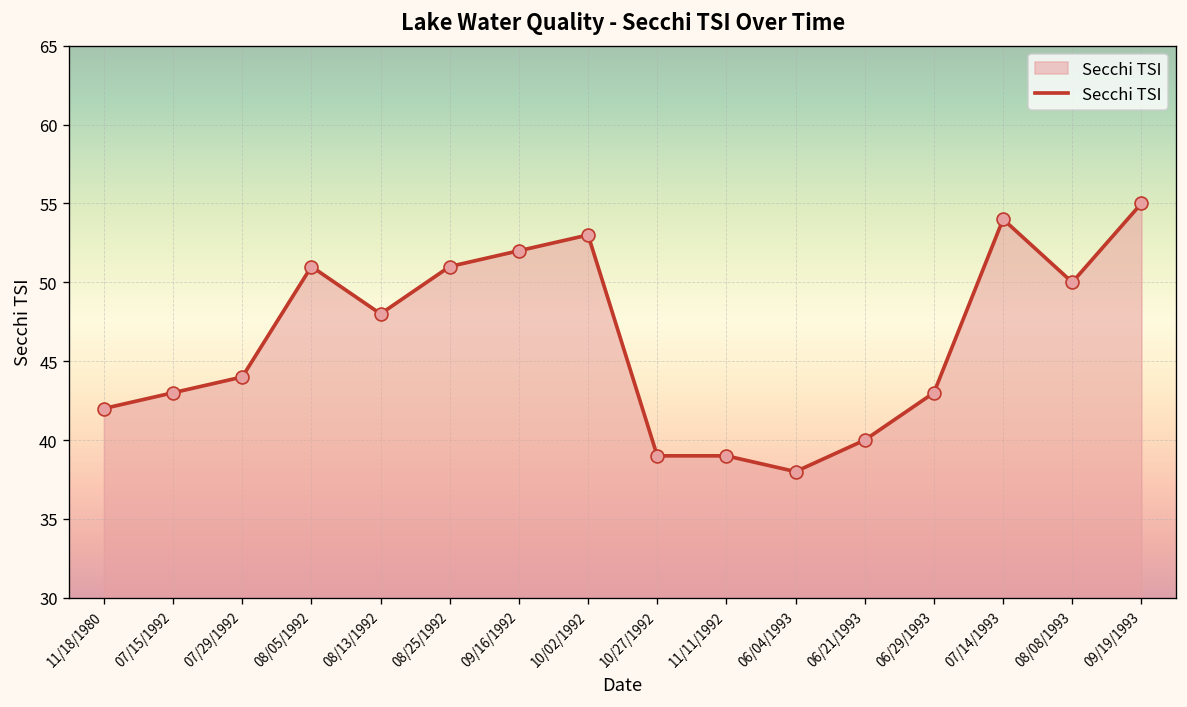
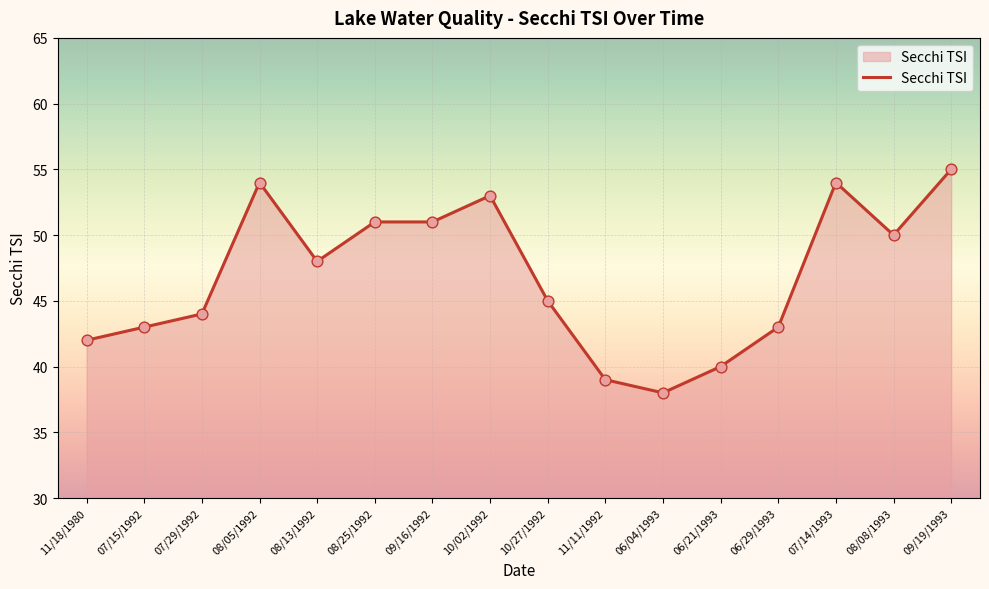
  {
    "11/18/1980": 42,
    "07/15/1992": 43,
    "07/29/1992": 44,
-   "08/05/1992": 51,
+   "08/05/1992": 54,
    "08/13/1992": 48,
    "08/25/1992": 51,
-   "09/16/1992": 52,
+   "09/16/1992": 51,
    "10/02/1992": 53,
-   "10/27/1992": 39,
+   "10/27/1992": 45,
    "11/11/1992": 39,
    "06/04/1993": 38,
    "06/21/1993": 40,
    "06/29/1993": 43,
    "07/14/1993": 54,
    "08/08/1993": 50,
    "09/19/1993": 55
  }
